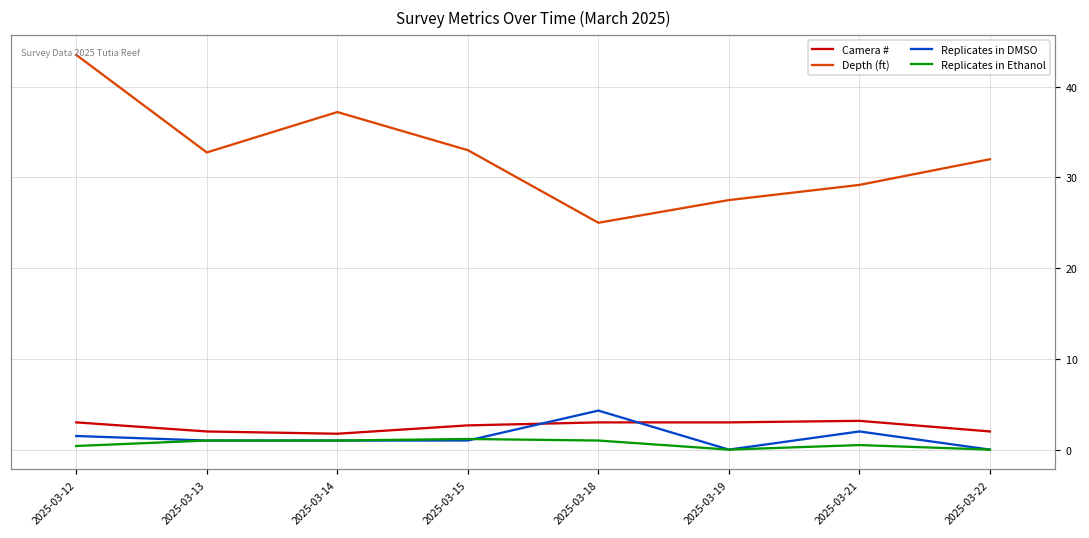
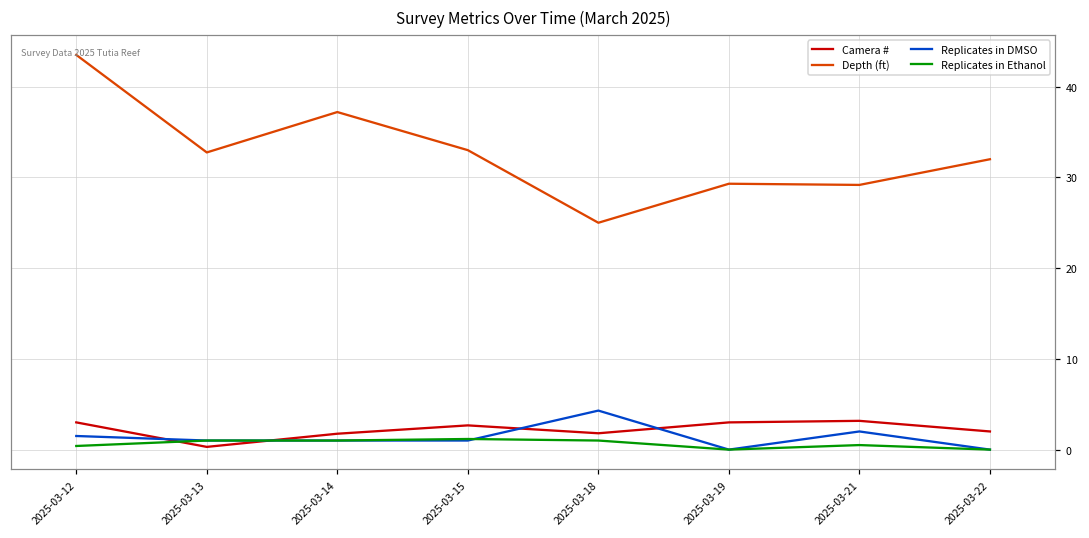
  {
    "Camera #": {
      "2025-03-12": 3,
-     "2025-03-13": 2,
+     "2025-03-13": 0,
      "2025-03-14": 2,
      "2025-03-15": 3,
-     "2025-03-18": 3,
+     "2025-03-18": 2,
      "2025-03-19": 3,
      "2025-03-21": 3,
      "2025-03-22": 2
    },
    "Depth (ft)": {
      "2025-03-13": 33,
      "2025-03-14": 37,
      "2025-03-15": 33,
      "2025-03-18": 25,
-     "2025-03-19": 28,
+     "2025-03-19": 29,
      "2025-03-21": 29,
      "2025-03-22": 32
    },
    "Replicates in DMSO": {
      "2025-03-12": 2,
      "2025-03-18": 4,
      "2025-03-21": 2
    },
    "Replicates in Ethanol": {
      "2025-03-12": 0,
      "2025-03-18": 1,
      "2025-03-21": 1
    }
  }
